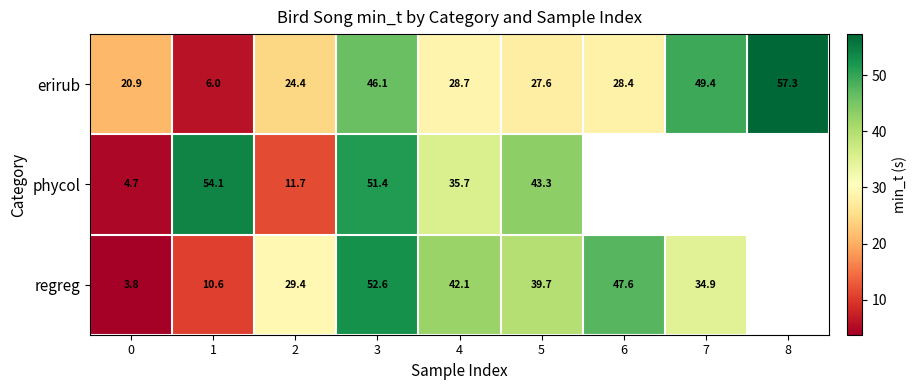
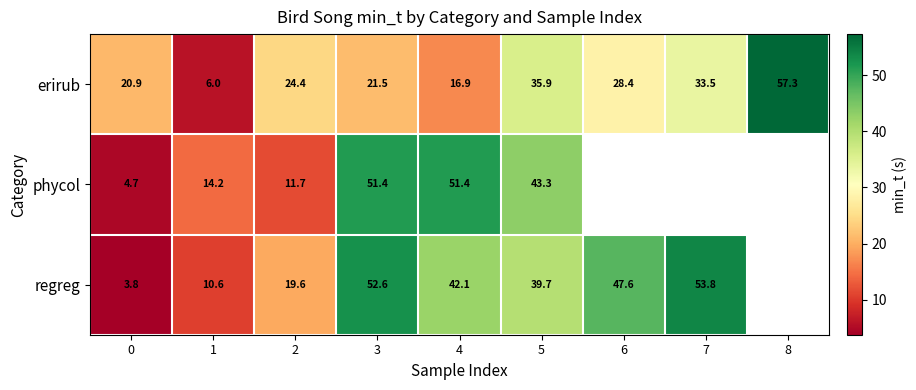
  {
    "erirub": {
      "0": 20.9,
      "1": 6.0,
      "2": 24.4,
-     "3": 46.1,
-     "4": 28.7,
-     "5": 27.6,
+     "3": 21.5,
+     "4": 16.9,
+     "5": 35.9,
      "6": 28.4,
-     "7": 49.4,
+     "7": 33.5,
      "8": 57.3
    },
    "phycol": {
      "0": 4.7,
-     "1": 54.1,
+     "1": 14.2,
      "2": 11.7,
      "3": 51.4,
-     "4": 35.7,
+     "4": 51.4,
      "5": 43.3
    },
    "regreg": {
      "0": 3.8,
      "1": 10.6,
-     "2": 29.4,
+     "2": 19.6,
      "3": 52.6,
      "4": 42.1,
      "5": 39.7,
      "6": 47.6,
-     "7": 34.9
+     "7": 53.8
    }
  }
